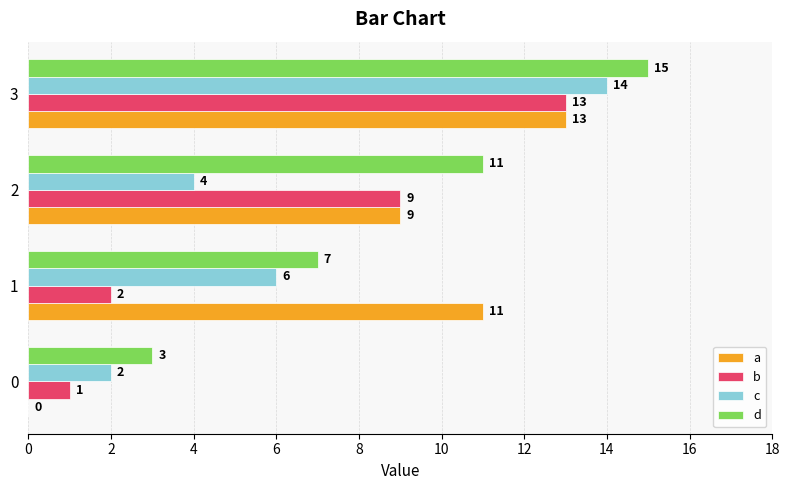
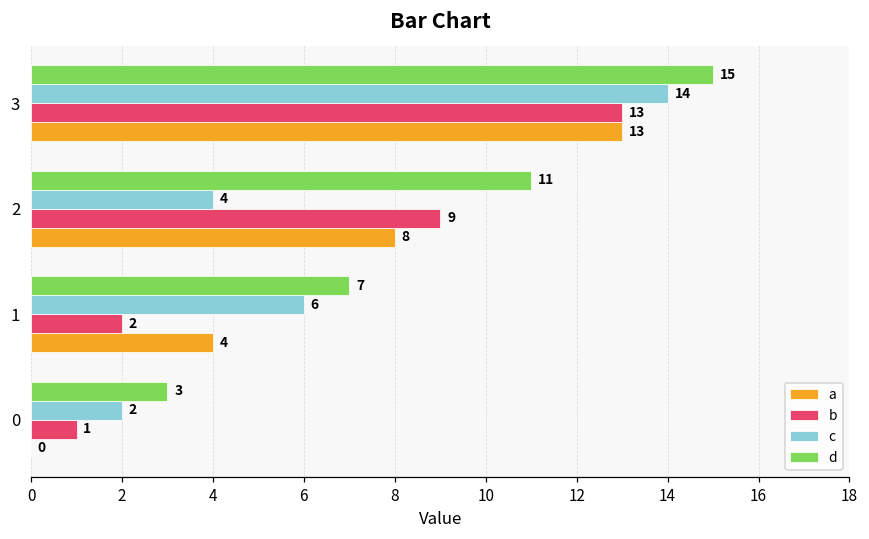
  {
    "a": {
      "3": 13,
-     "2": 9,
-     "1": 11,
+     "2": 8,
+     "1": 4,
      "0": 0
    },
    "b": {
      "3": 13,
      "2": 9,
      "1": 2,
      "0": 1
    },
    "c": {
      "3": 14,
      "2": 4,
      "1": 6,
      "0": 2
    },
    "d": {
      "3": 15,
      "2": 11,
      "1": 7,
      "0": 3
    }
  }
